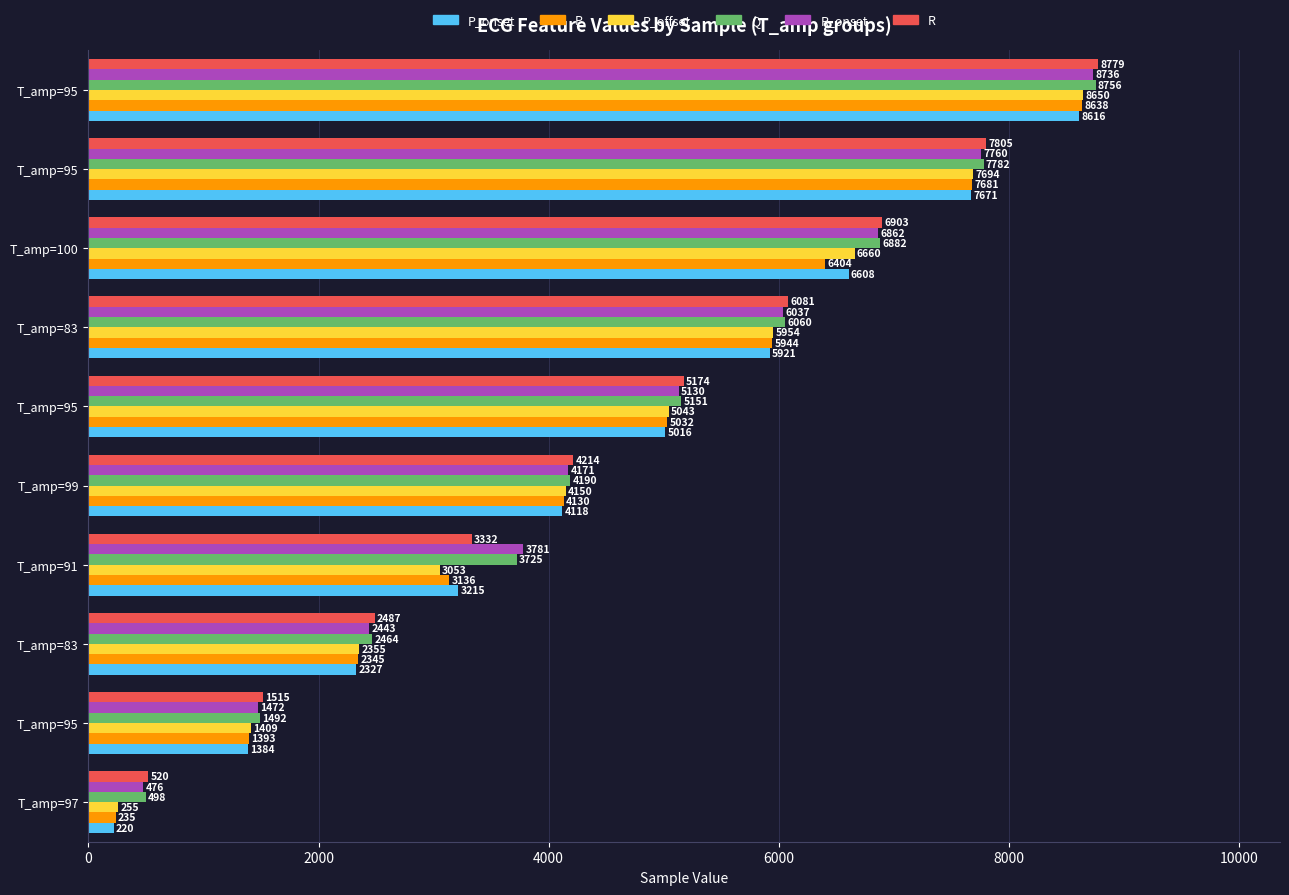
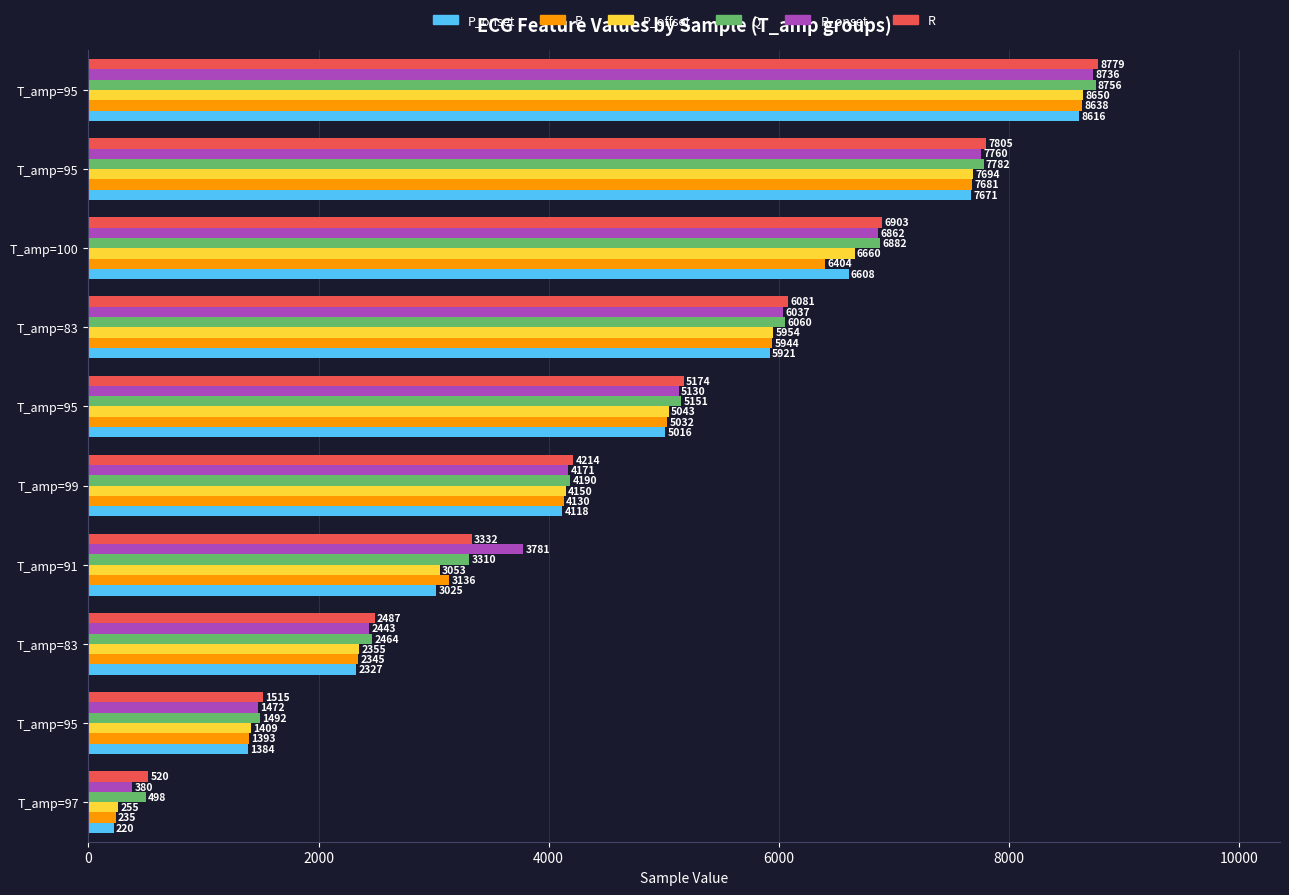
  {
    "P_onset": {
      "T_amp=100": 6608,
      "T_amp=99": 4118,
-     "T_amp=91": 3215,
+     "T_amp=91": 3025,
      "T_amp=97": 220
    },
    "P": {
      "T_amp=100": 6404,
      "T_amp=99": 4130,
      "T_amp=91": 3136,
      "T_amp=97": 235
    },
    "P_offset": {
      "T_amp=100": 6660,
      "T_amp=99": 4150,
      "T_amp=91": 3053,
      "T_amp=97": 255
    },
    "Q": {
      "T_amp=100": 6882,
      "T_amp=99": 4190,
-     "T_amp=91": 3725,
+     "T_amp=91": 3310,
      "T_amp=97": 498
    },
    "R_onset": {
      "T_amp=100": 6862,
      "T_amp=99": 4171,
      "T_amp=91": 3781,
-     "T_amp=97": 476
+     "T_amp=97": 380
    },
    "R": {
      "T_amp=100": 6903,
      "T_amp=99": 4214,
      "T_amp=91": 3332,
      "T_amp=97": 520
    }
  }
